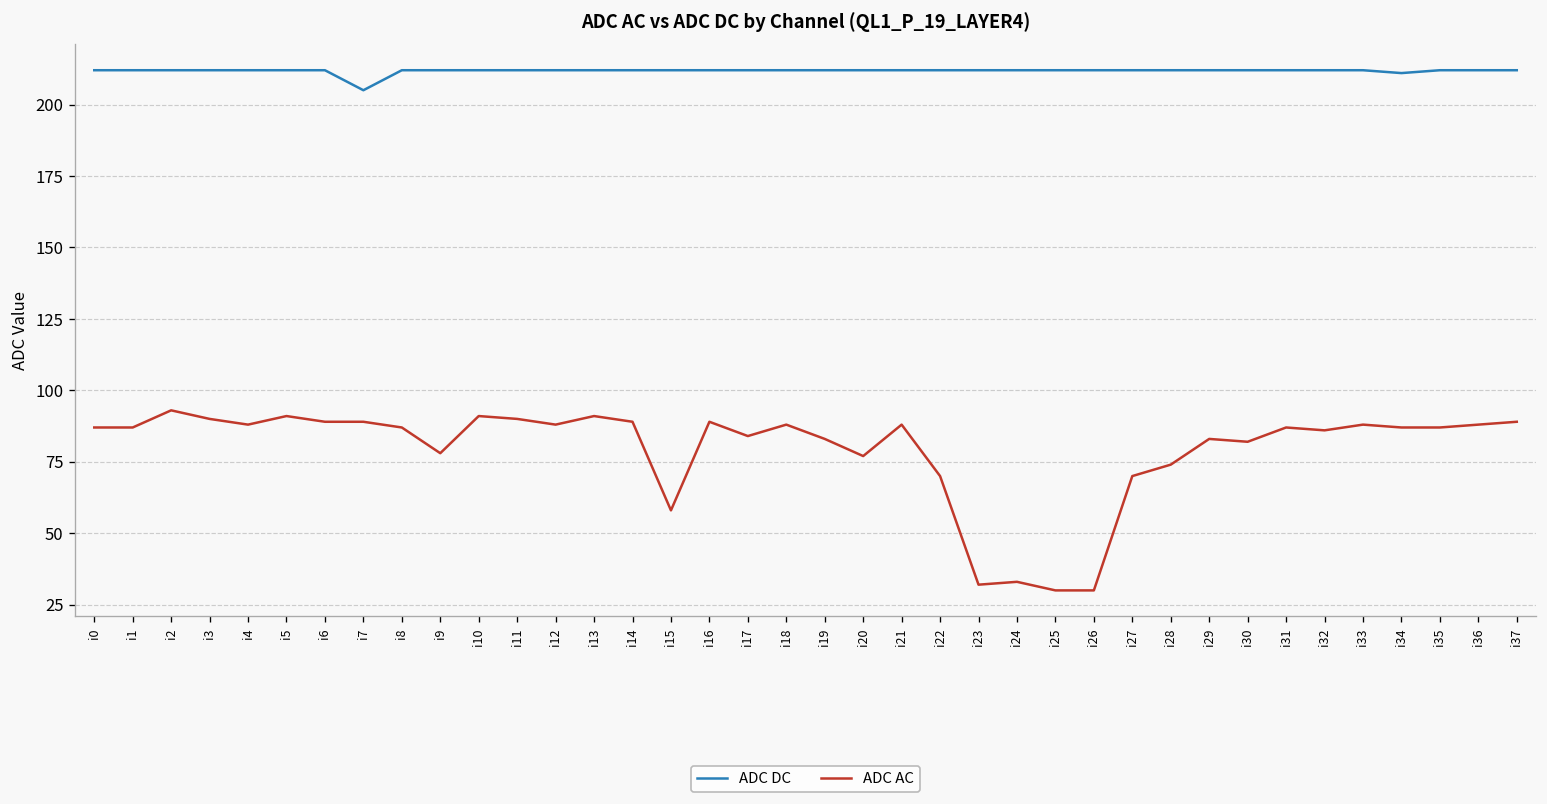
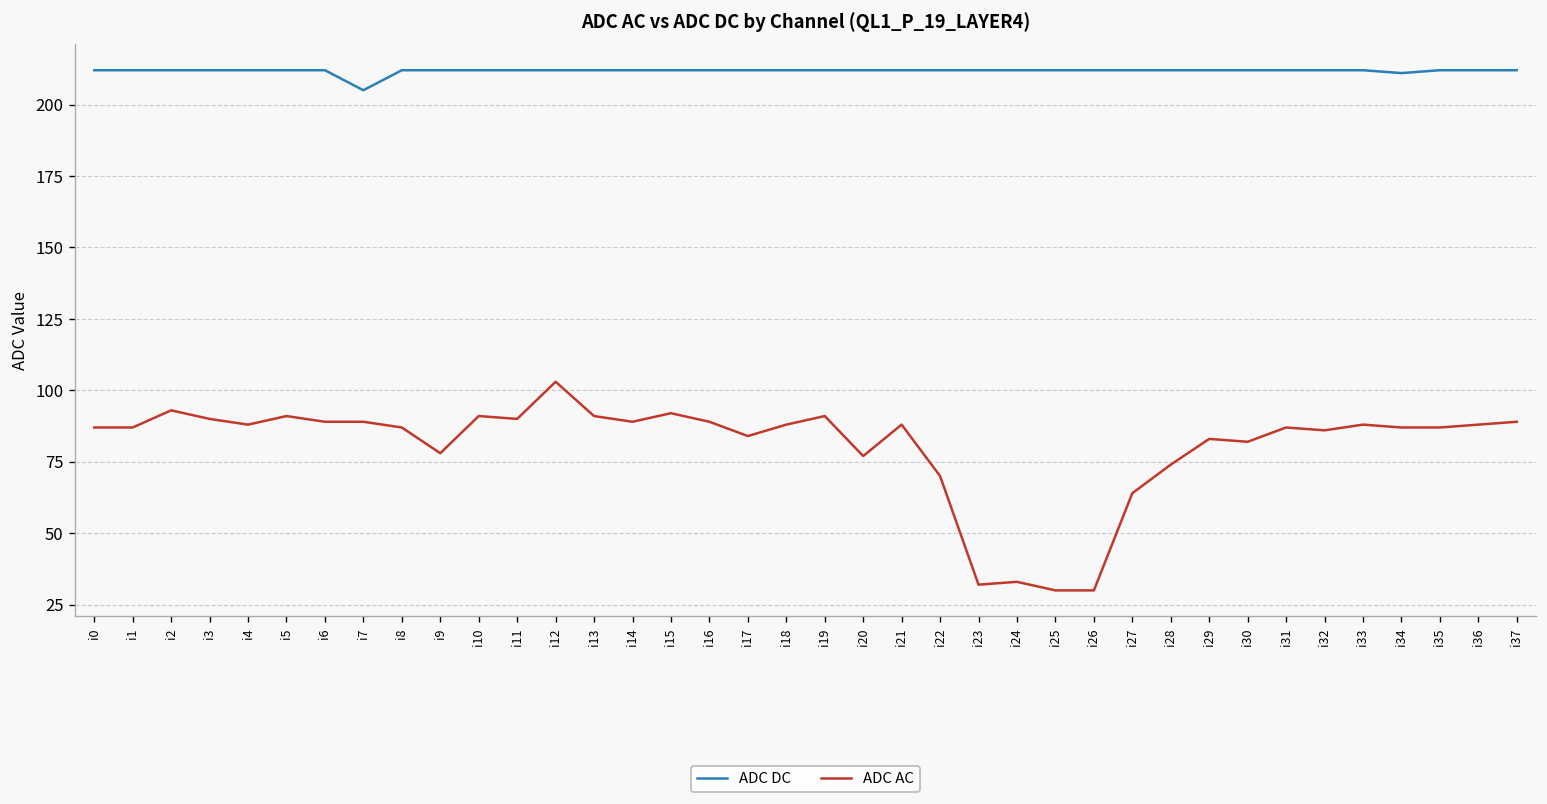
  {
    "ADC DC": {
      "i0": 212,
      "i1": 212,
      "i2": 212,
      "i3": 212,
      "i4": 212,
      "i5": 212,
      "i6": 212,
      "i7": 205,
      "i8": 212,
      "i9": 212,
      "i10": 212,
      "i11": 212,
      "i12": 212,
      "i13": 212,
      "i14": 212,
      "i15": 212,
      "i16": 212,
      "i17": 212,
      "i18": 212,
      "i19": 212,
      "i20": 212,
      "i21": 212,
      "i22": 212,
      "i23": 212,
      "i24": 212,
      "i25": 212,
      "i26": 212,
      "i27": 212,
      "i28": 212,
      "i29": 212,
      "i30": 212,
      "i31": 212,
      "i32": 212,
      "i33": 212,
      "i34": 211,
      "i35": 212,
      "i36": 212,
      "i37": 212
    },
    "ADC AC": {
      "i0": 87,
      "i1": 87,
      "i2": 93,
      "i3": 90,
      "i4": 88,
      "i5": 91,
      "i6": 89,
      "i7": 89,
      "i8": 87,
      "i9": 78,
      "i10": 91,
      "i11": 90,
-     "i12": 88,
+     "i12": 103,
      "i13": 91,
      "i14": 89,
-     "i15": 58,
+     "i15": 92,
      "i16": 89,
      "i17": 84,
      "i18": 88,
-     "i19": 83,
+     "i19": 91,
      "i20": 77,
      "i21": 88,
      "i22": 70,
      "i23": 32,
      "i24": 33,
      "i25": 30,
      "i26": 30,
-     "i27": 70,
+     "i27": 64,
      "i28": 74,
      "i29": 83,
      "i30": 82,
      "i31": 87,
      "i32": 86,
      "i33": 88,
      "i34": 87,
      "i35": 87,
      "i36": 88,
      "i37": 89
    }
  }
